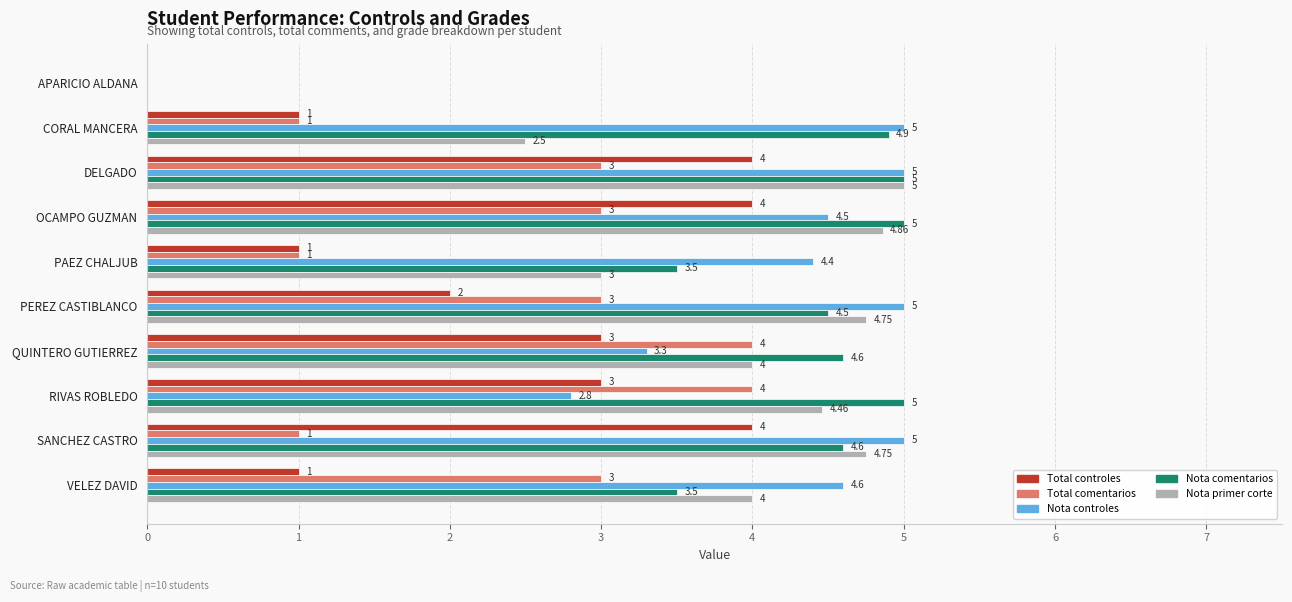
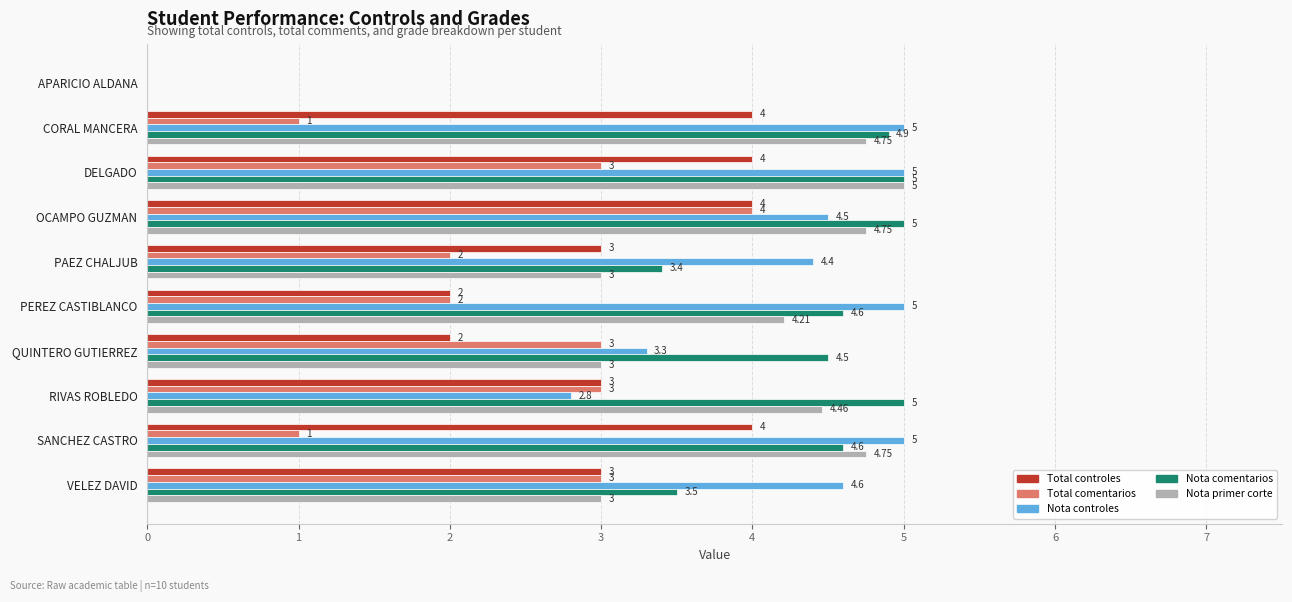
  {
    "Total controles": {
-     "CORAL MANCERA": 1,
+     "CORAL MANCERA": 4,
      "DELGADO": 4,
      "OCAMPO GUZMAN": 4,
-     "PAEZ CHALJUB": 1,
+     "PAEZ CHALJUB": 3,
      "PEREZ CASTIBLANCO": 2,
-     "QUINTERO GUTIERREZ": 3,
+     "QUINTERO GUTIERREZ": 2,
      "RIVAS ROBLEDO": 3,
      "SANCHEZ CASTRO": 4,
-     "VELEZ DAVID": 1
+     "VELEZ DAVID": 3
    },
    "Total comentarios": {
      "DELGADO": 3,
-     "OCAMPO GUZMAN": 3,
-     "PAEZ CHALJUB": 1,
-     "PEREZ CASTIBLANCO": 3,
-     "QUINTERO GUTIERREZ": 4,
-     "RIVAS ROBLEDO": 4,
+     "OCAMPO GUZMAN": 4,
+     "PAEZ CHALJUB": 2,
+     "PEREZ CASTIBLANCO": 2,
+     "QUINTERO GUTIERREZ": 3,
+     "RIVAS ROBLEDO": 3,
      "SANCHEZ CASTRO": 1,
      "VELEZ DAVID": 3
    },
    "Nota controles": {
      "CORAL MANCERA": 5,
      "OCAMPO GUZMAN": 4.5,
      "PAEZ CHALJUB": 4.4,
      "PEREZ CASTIBLANCO": 5,
      "QUINTERO GUTIERREZ": 3.3,
      "RIVAS ROBLEDO": 2.8,
      "SANCHEZ CASTRO": 5,
      "VELEZ DAVID": 4.6
    },
    "Nota comentarios": {
      "CORAL MANCERA": 4.9,
      "OCAMPO GUZMAN": 5,
-     "PAEZ CHALJUB": 3.5,
-     "PEREZ CASTIBLANCO": 4.5,
-     "QUINTERO GUTIERREZ": 4.6,
+     "PAEZ CHALJUB": 3.4,
+     "PEREZ CASTIBLANCO": 4.6,
+     "QUINTERO GUTIERREZ": 4.5,
      "RIVAS ROBLEDO": 5,
      "SANCHEZ CASTRO": 4.6,
      "VELEZ DAVID": 3.5
    },
    "Nota primer corte": {
-     "CORAL MANCERA": 2.5,
-     "OCAMPO GUZMAN": 4.86,
+     "CORAL MANCERA": 4.75,
+     "OCAMPO GUZMAN": 4.75,
      "PAEZ CHALJUB": 3,
-     "PEREZ CASTIBLANCO": 4.75,
-     "QUINTERO GUTIERREZ": 4,
+     "PEREZ CASTIBLANCO": 4.21,
+     "QUINTERO GUTIERREZ": 3,
      "RIVAS ROBLEDO": 4.46,
      "SANCHEZ CASTRO": 4.75,
-     "VELEZ DAVID": 4
+     "VELEZ DAVID": 3
    }
  }
